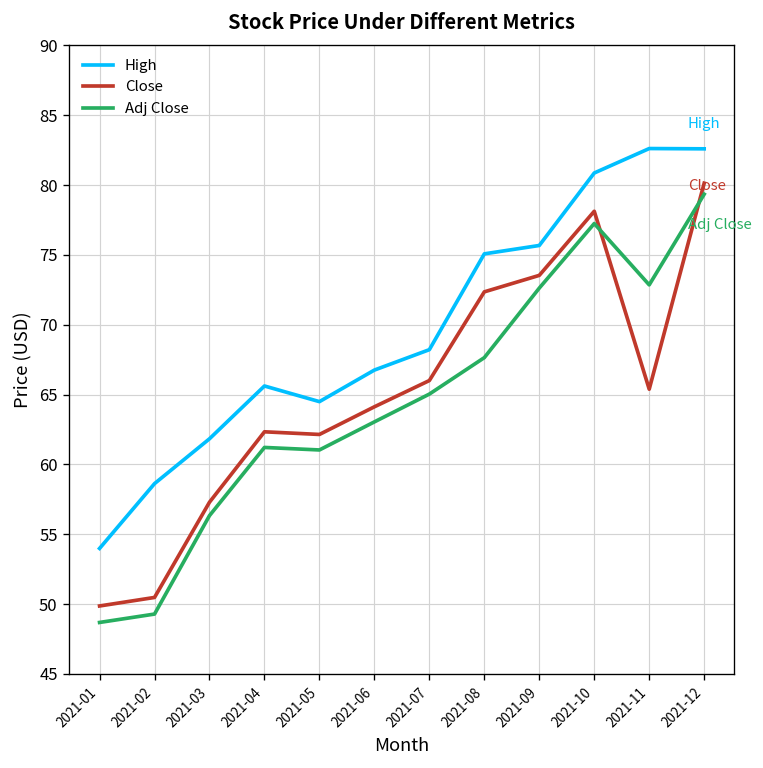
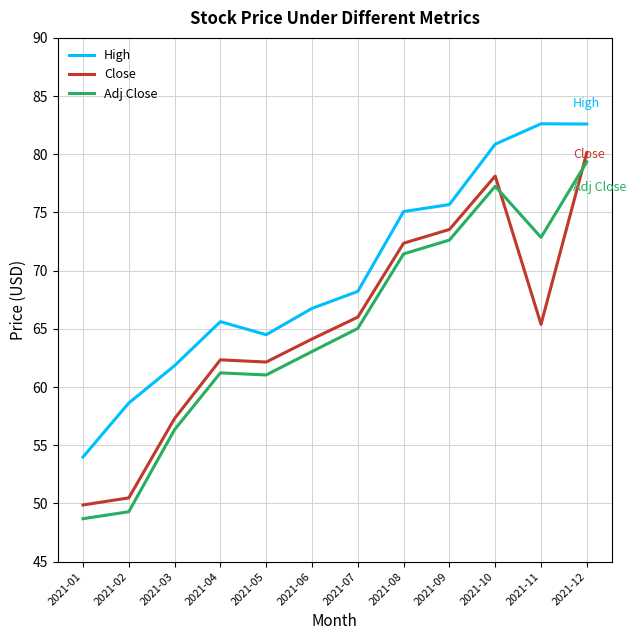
  {
    "High": {
      "2021-01": 54.0,
      "2021-02": 58.6,
      "2021-03": 61.8,
      "2021-04": 65.6,
      "2021-05": 64.5,
      "2021-06": 66.8,
      "2021-07": 68.2,
      "2021-08": 75.1,
      "2021-09": 75.7,
      "2021-10": 80.9,
      "2021-11": 82.6,
      "2021-12": 82.6
    },
    "Close": {
      "2021-01": 49.9,
      "2021-02": 50.5,
      "2021-03": 57.3,
      "2021-04": 62.3,
      "2021-05": 62.2,
      "2021-06": 64.1,
      "2021-07": 66.0,
      "2021-08": 72.4,
      "2021-09": 73.5,
      "2021-10": 78.1,
      "2021-11": 65.4,
      "2021-12": 80.1
    },
    "Adj Close": {
      "2021-01": 48.7,
      "2021-02": 49.3,
      "2021-03": 56.3,
      "2021-04": 61.2,
      "2021-05": 61.0,
      "2021-06": 63.1,
      "2021-07": 65.0,
-     "2021-08": 67.7,
+     "2021-08": 71.4,
      "2021-09": 72.6,
      "2021-10": 77.3,
      "2021-11": 72.9,
      "2021-12": 79.4
    }
  }
